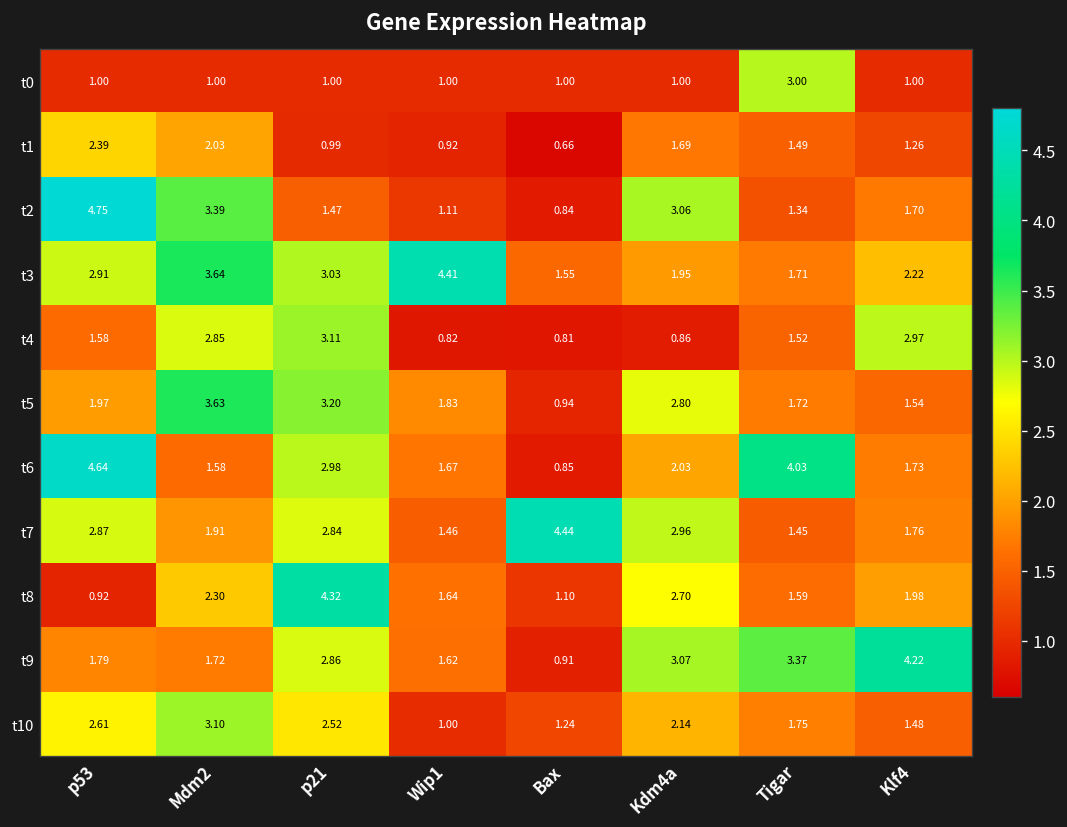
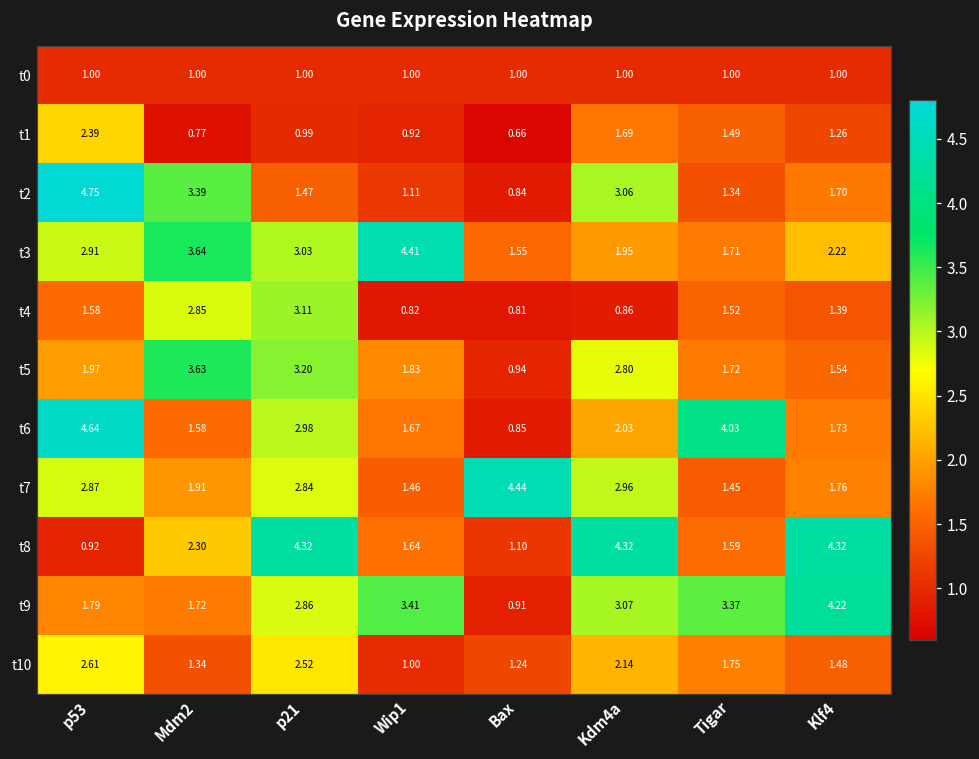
  {
    "t0": {
      "p53": 1.00,
      "Mdm2": 1.00,
      "p21": 1.00,
      "Wip1": 1.00,
      "Bax": 1.00,
      "Kdm4a": 1.00,
-     "Tigar": 3.00,
+     "Tigar": 1.00,
      "Klf4": 1.00
    },
    "t1": {
      "p53": 2.39,
-     "Mdm2": 2.03,
+     "Mdm2": 0.77,
      "p21": 0.99,
      "Wip1": 0.92,
      "Bax": 0.66,
      "Kdm4a": 1.69,
      "Tigar": 1.49,
      "Klf4": 1.26
    },
    "t2": {
      "p53": 4.75,
      "Mdm2": 3.39,
      "p21": 1.47,
      "Wip1": 1.11,
      "Bax": 0.84,
      "Kdm4a": 3.06,
      "Tigar": 1.34,
      "Klf4": 1.70
    },
    "t3": {
      "p53": 2.91,
      "Mdm2": 3.64,
      "p21": 3.03,
      "Wip1": 4.41,
      "Bax": 1.55,
      "Kdm4a": 1.95,
      "Tigar": 1.71,
      "Klf4": 2.22
    },
    "t4": {
      "p53": 1.58,
      "Mdm2": 2.85,
      "p21": 3.11,
      "Wip1": 0.82,
      "Bax": 0.81,
      "Kdm4a": 0.86,
      "Tigar": 1.52,
-     "Klf4": 2.97
+     "Klf4": 1.39
    },
    "t5": {
      "p53": 1.97,
      "Mdm2": 3.63,
      "p21": 3.20,
      "Wip1": 1.83,
      "Bax": 0.94,
      "Kdm4a": 2.80,
      "Tigar": 1.72,
      "Klf4": 1.54
    },
    "t6": {
      "p53": 4.64,
      "Mdm2": 1.58,
      "p21": 2.98,
      "Wip1": 1.67,
      "Bax": 0.85,
      "Kdm4a": 2.03,
      "Tigar": 4.03,
      "Klf4": 1.73
    },
    "t7": {
      "p53": 2.87,
      "Mdm2": 1.91,
      "p21": 2.84,
      "Wip1": 1.46,
      "Bax": 4.44,
      "Kdm4a": 2.96,
      "Tigar": 1.45,
      "Klf4": 1.76
    },
    "t8": {
      "p53": 0.92,
      "Mdm2": 2.30,
      "p21": 4.32,
      "Wip1": 1.64,
      "Bax": 1.10,
-     "Kdm4a": 2.70,
+     "Kdm4a": 4.32,
      "Tigar": 1.59,
-     "Klf4": 1.98
+     "Klf4": 4.32
    },
    "t9": {
      "p53": 1.79,
      "Mdm2": 1.72,
      "p21": 2.86,
-     "Wip1": 1.62,
+     "Wip1": 3.41,
      "Bax": 0.91,
      "Kdm4a": 3.07,
      "Tigar": 3.37,
      "Klf4": 4.22
    },
    "t10": {
      "p53": 2.61,
-     "Mdm2": 3.10,
+     "Mdm2": 1.34,
      "p21": 2.52,
      "Wip1": 1.00,
      "Bax": 1.24,
      "Kdm4a": 2.14,
      "Tigar": 1.75,
      "Klf4": 1.48
    }
  }
